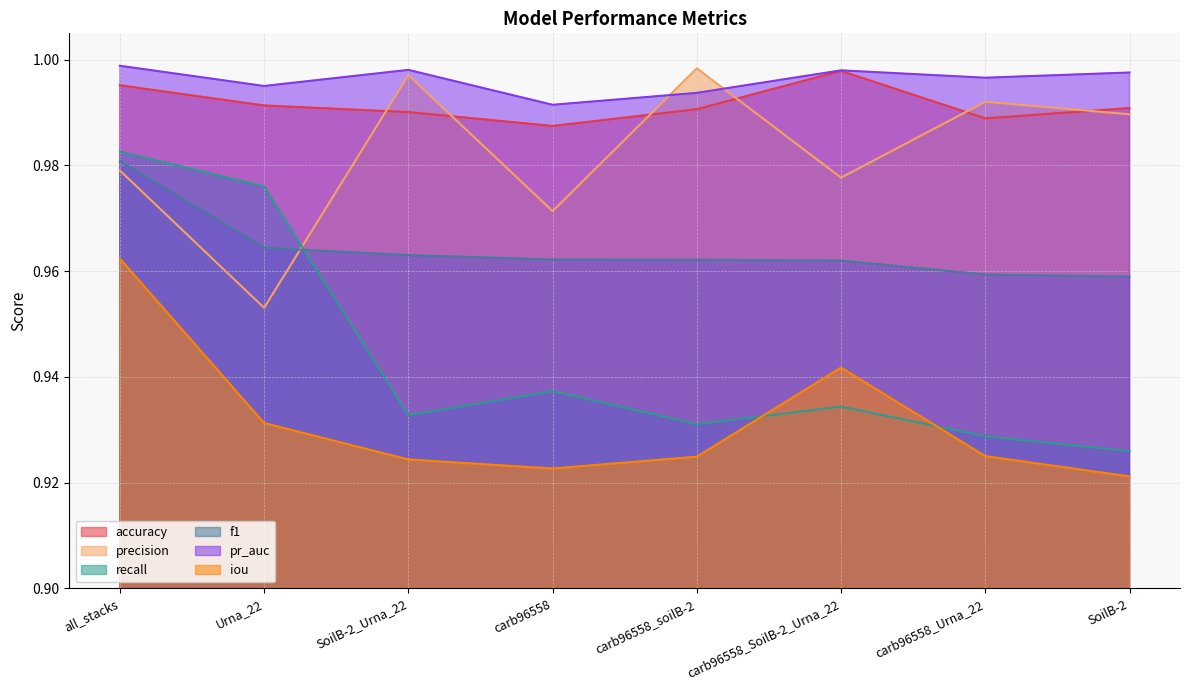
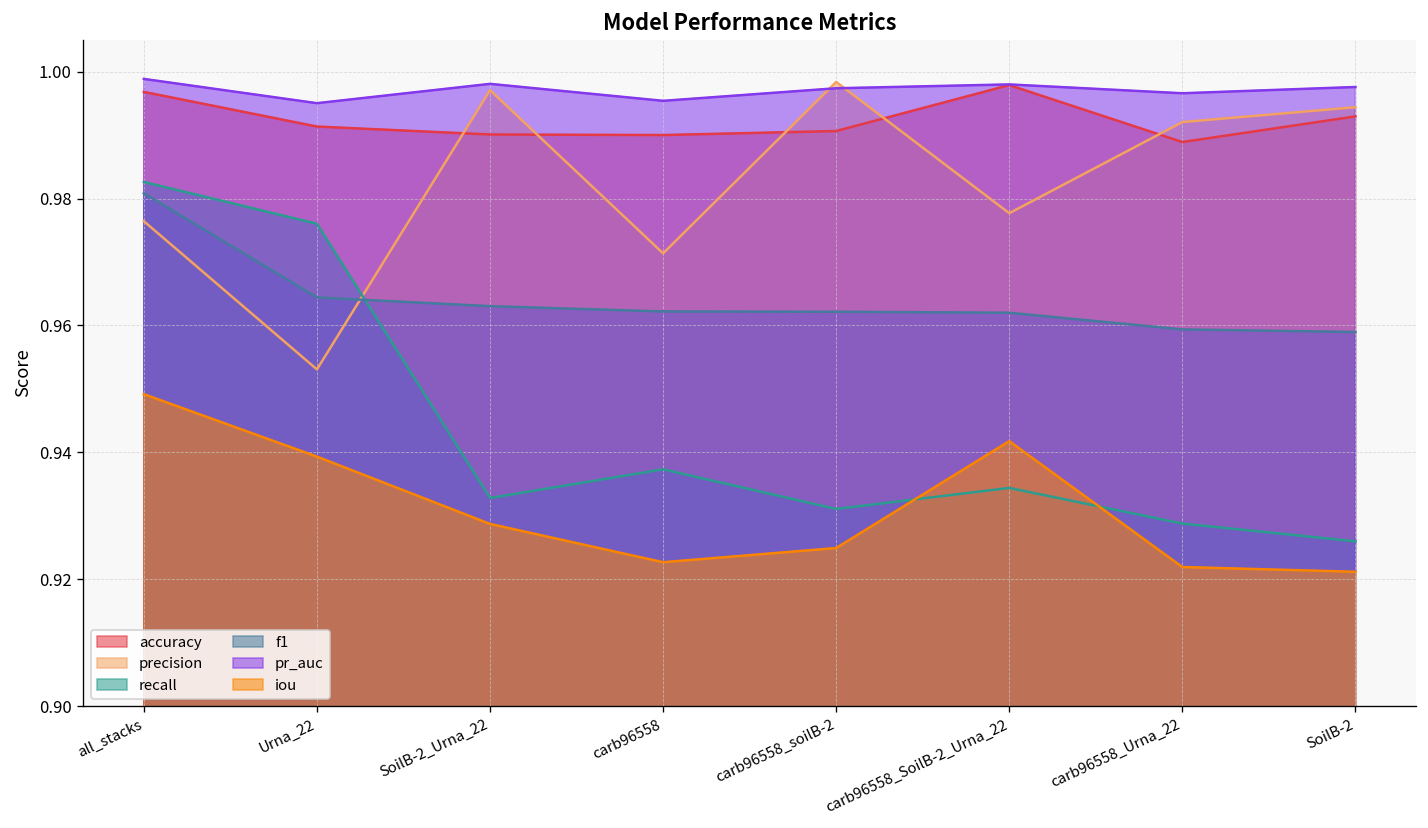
  {
    "accuracy": {
-     "all_stacks": 0.995,
+     "all_stacks": 0.997,
      "Urna_22": 0.991,
      "SoilB-2_Urna_22": 0.990,
-     "carb96558": 0.987,
+     "carb96558": 0.990,
      "carb96558_soilB-2": 0.991,
      "carb96558_Urna_22": 0.989,
-     "SoilB-2": 0.991
+     "SoilB-2": 0.993
    },
    "precision": {
-     "all_stacks": 0.979,
+     "all_stacks": 0.976,
      "Urna_22": 0.953,
      "SoilB-2_Urna_22": 0.997,
      "carb96558": 0.971,
      "carb96558_soilB-2": 0.998,
      "carb96558_SoilB-2_Urna_22": 0.978,
      "carb96558_Urna_22": 0.992,
-     "SoilB-2": 0.990
+     "SoilB-2": 0.994
    },
    "pr_auc": {
      "all_stacks": 0.999,
      "Urna_22": 0.995,
      "SoilB-2_Urna_22": 0.998,
-     "carb96558": 0.991,
-     "carb96558_soilB-2": 0.994,
+     "carb96558": 0.995,
+     "carb96558_soilB-2": 0.997,
      "carb96558_Urna_22": 0.997,
      "SoilB-2": 0.998
    },
    "iou": {
-     "all_stacks": 0.962,
-     "Urna_22": 0.931,
-     "SoilB-2_Urna_22": 0.924,
+     "all_stacks": 0.949,
+     "Urna_22": 0.939,
+     "SoilB-2_Urna_22": 0.929,
      "carb96558": 0.923,
      "carb96558_soilB-2": 0.925,
      "carb96558_SoilB-2_Urna_22": 0.942,
-     "carb96558_Urna_22": 0.925,
+     "carb96558_Urna_22": 0.922,
      "SoilB-2": 0.921
    }
  }
